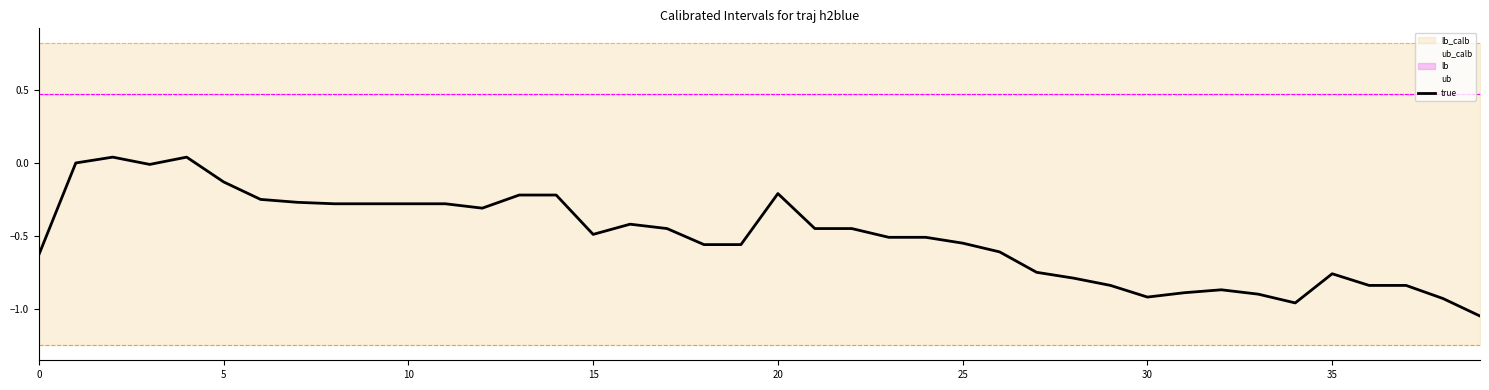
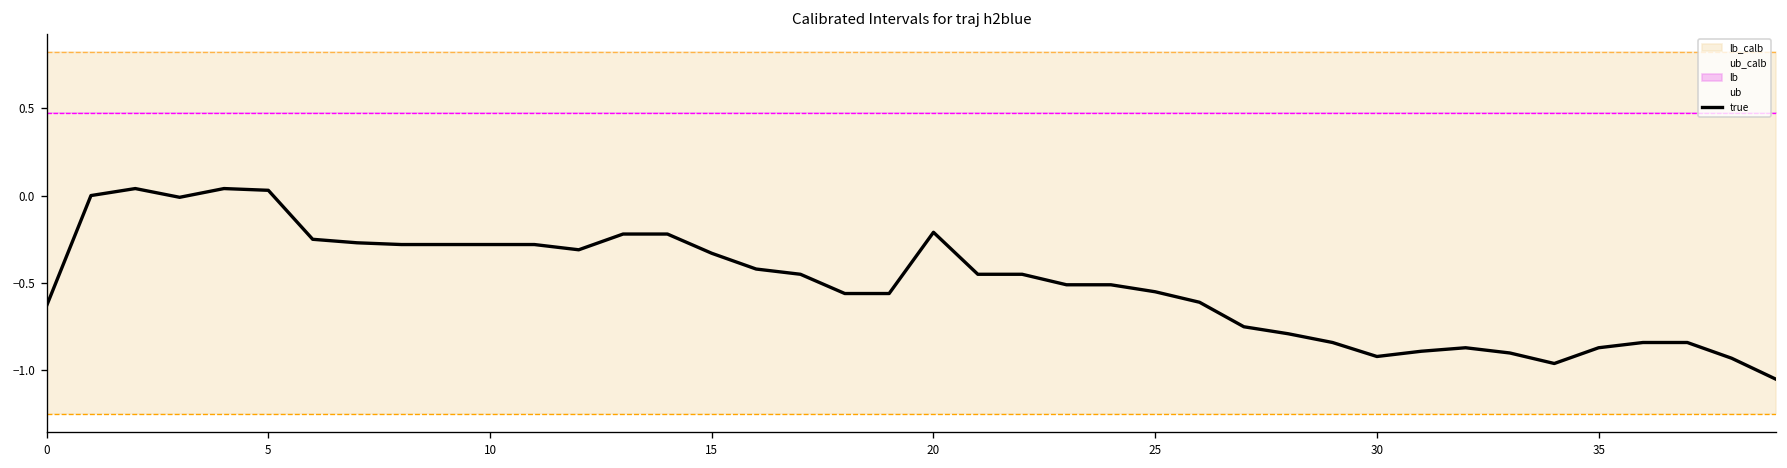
  {
    "true": {
      "0": -0.63,
-     "5": -0.13,
+     "5": 0.03,
      "10": -0.28,
-     "15": -0.49,
+     "15": -0.33,
      "20": -0.21,
      "25": -0.55,
      "30": -0.92,
-     "35": -0.76
+     "35": -0.87
    }
  }
